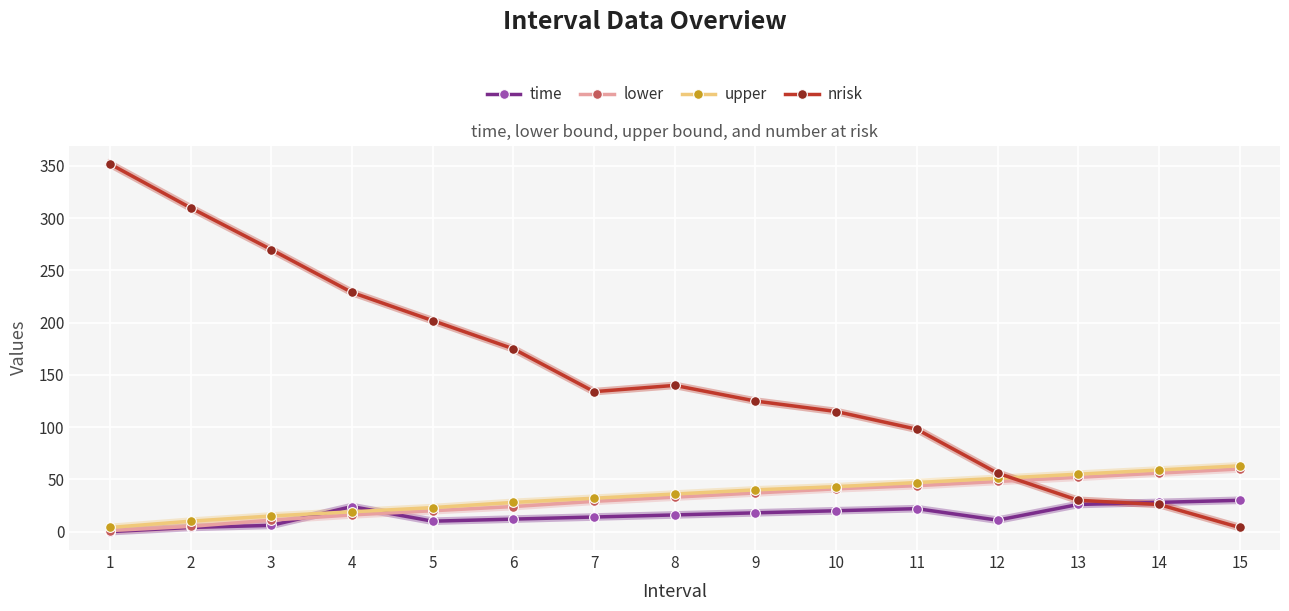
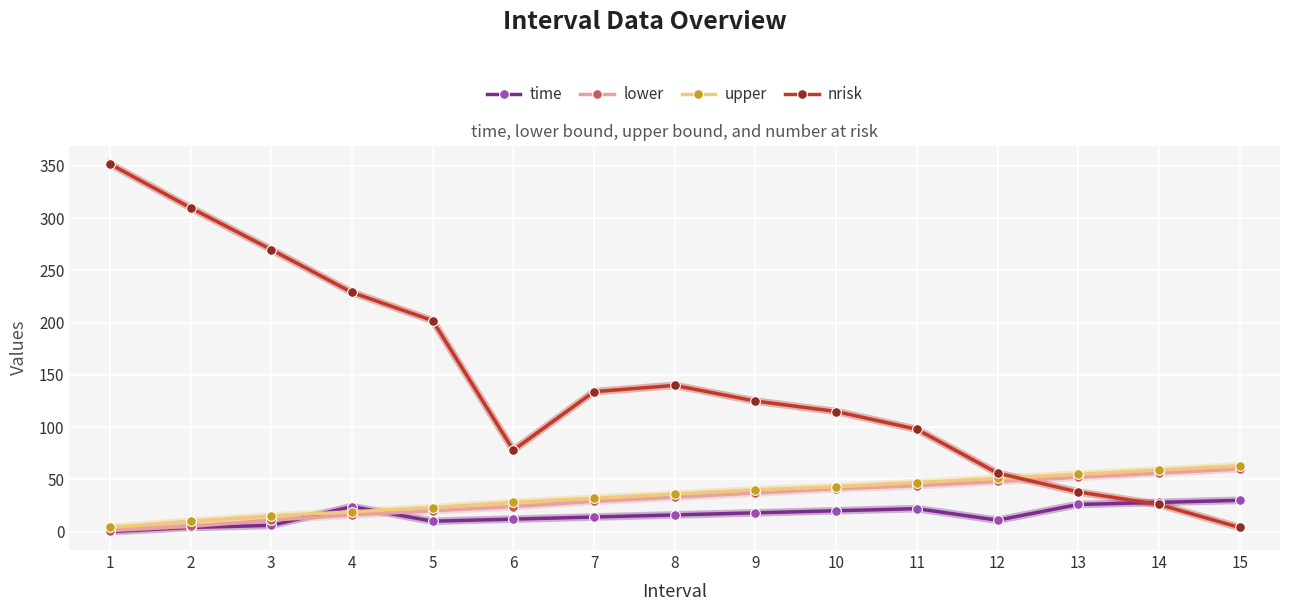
  {
    "time": {
      "3": 6,
      "4": 24,
      "5": 10,
      "6": 12,
      "7": 14,
      "8": 16,
      "9": 18,
      "10": 20,
      "11": 22,
      "12": 11,
      "13": 26,
      "15": 30
    },
    "nrisk": {
      "1": 352,
      "2": 310,
      "3": 270,
      "4": 229,
      "5": 202,
-     "6": 175,
+     "6": 78,
      "7": 134,
      "8": 140,
      "9": 125,
      "10": 115,
      "11": 98,
      "12": 56,
-     "13": 30,
+     "13": 38,
      "15": 4
    }
  }
